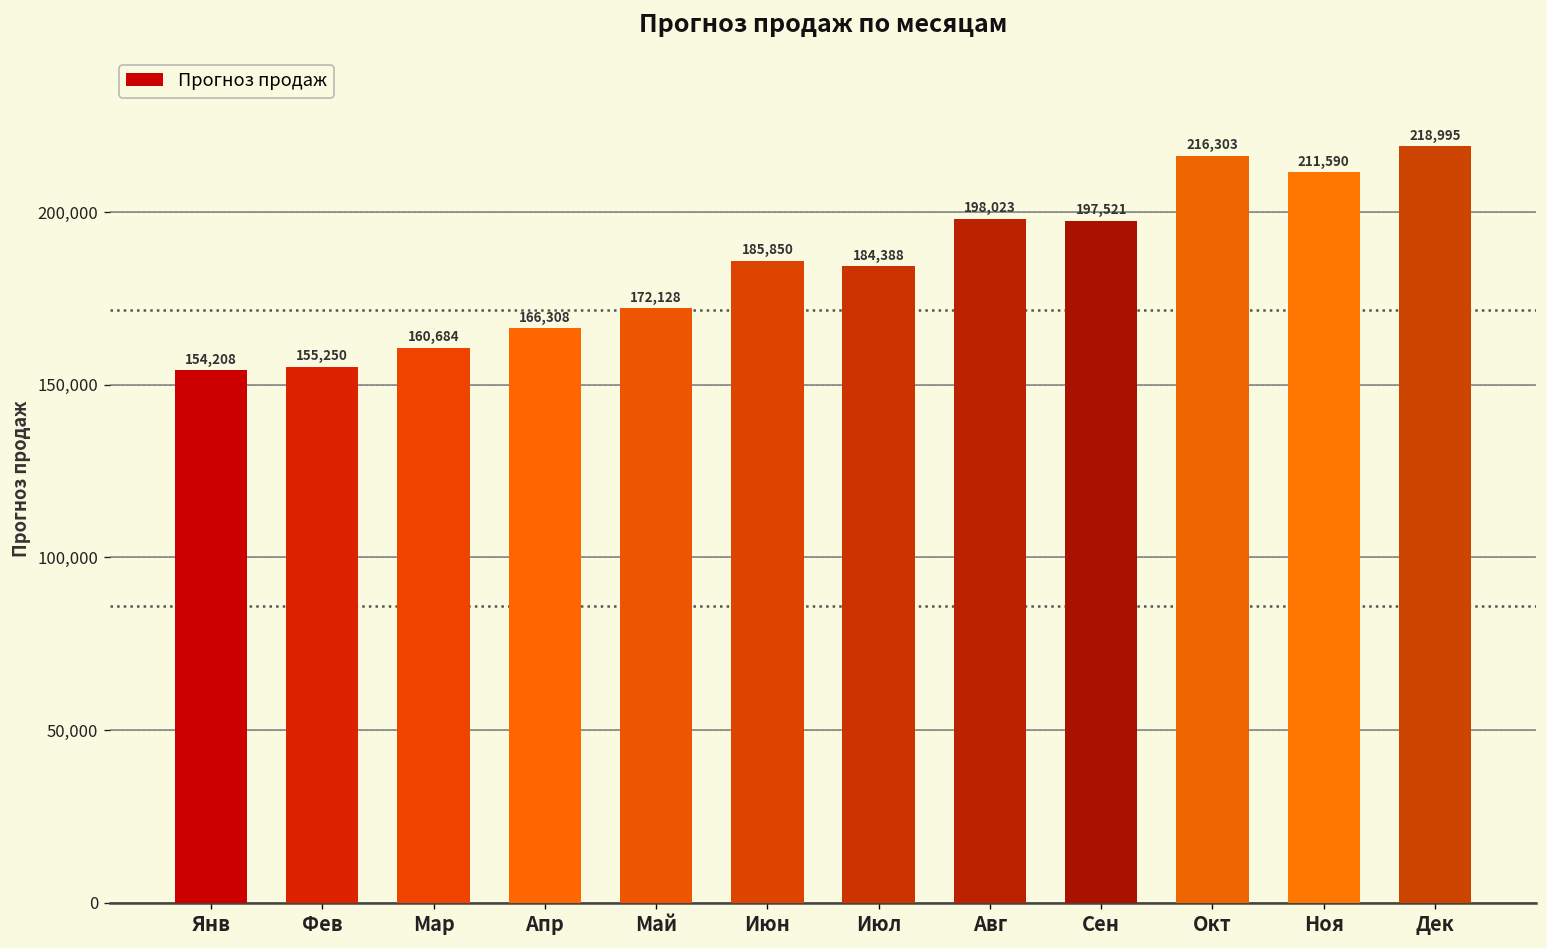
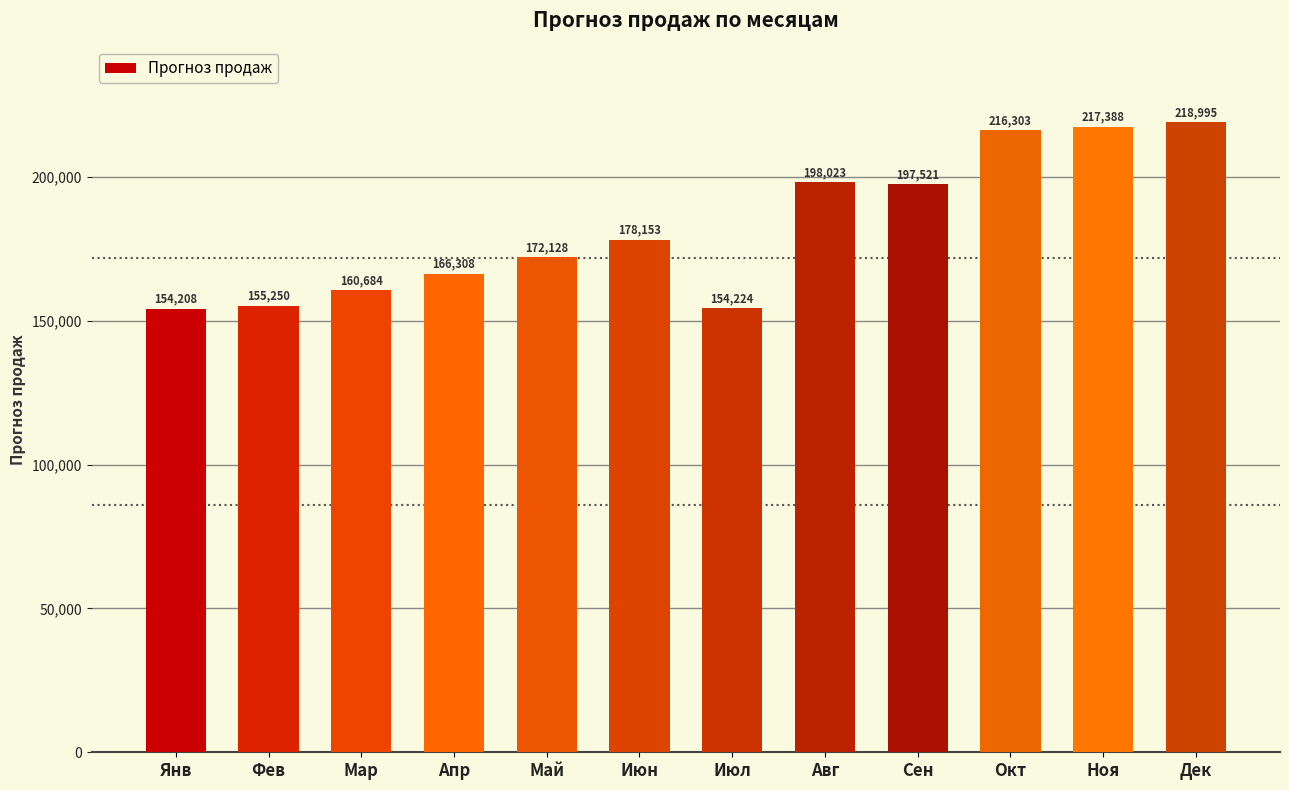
  {
    "Янв": "154,208",
    "Фев": "155,250",
    "Мар": "160,684",
    "Апр": "166,308",
    "Май": "172,128",
-   "Июн": "185,850",
-   "Июл": "184,388",
+   "Июн": "178,153",
+   "Июл": "154,224",
    "Авг": "198,023",
    "Сен": "197,521",
    "Окт": "216,303",
-   "Ноя": "211,590",
+   "Ноя": "217,388",
    "Дек": "218,995"
  }
